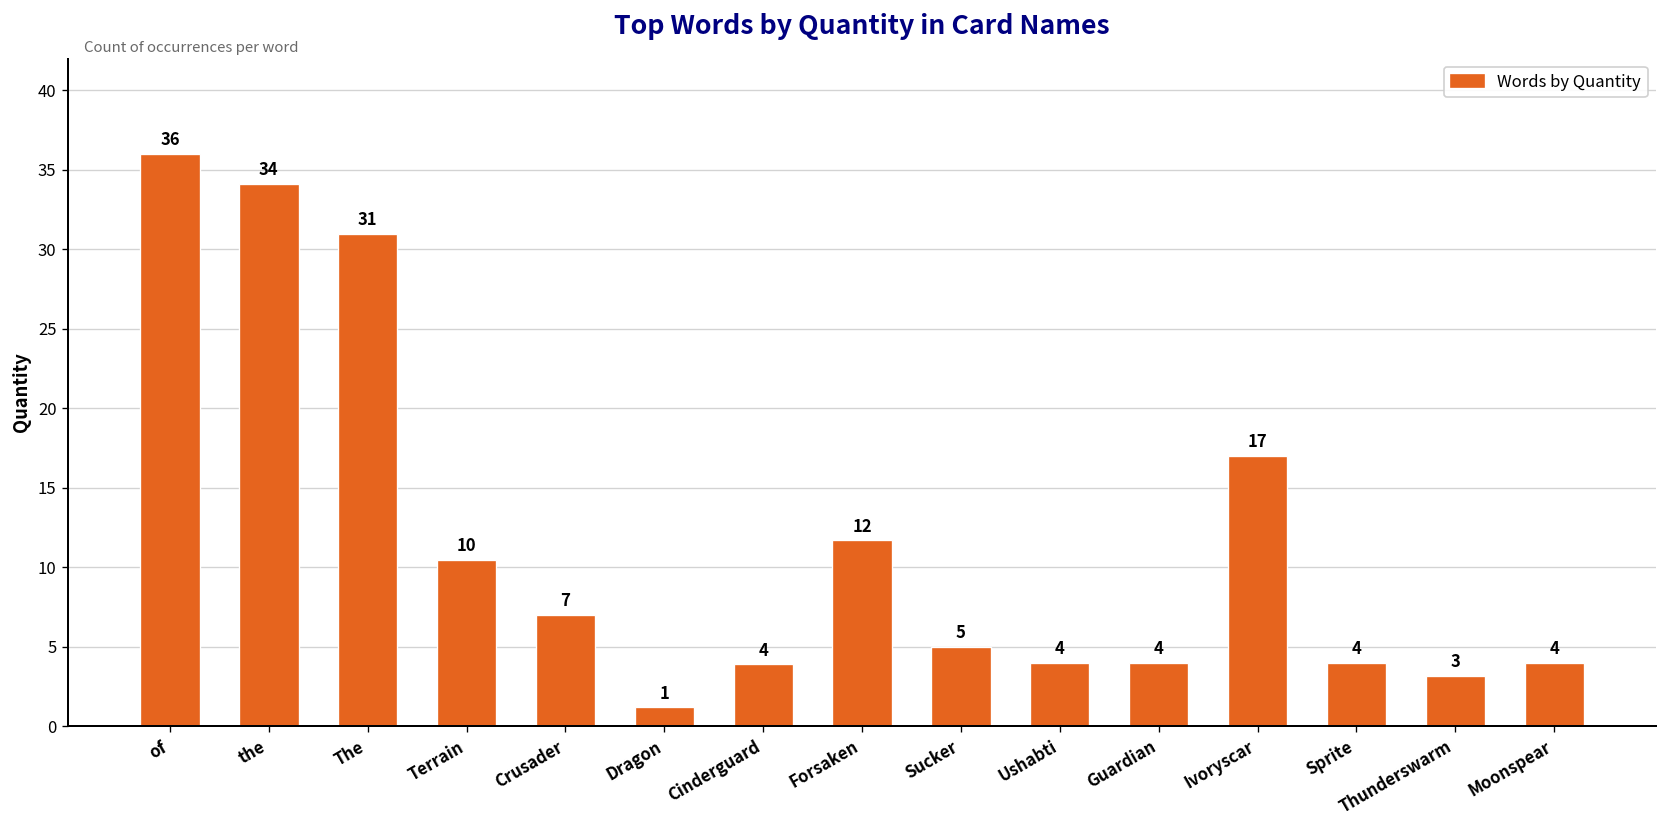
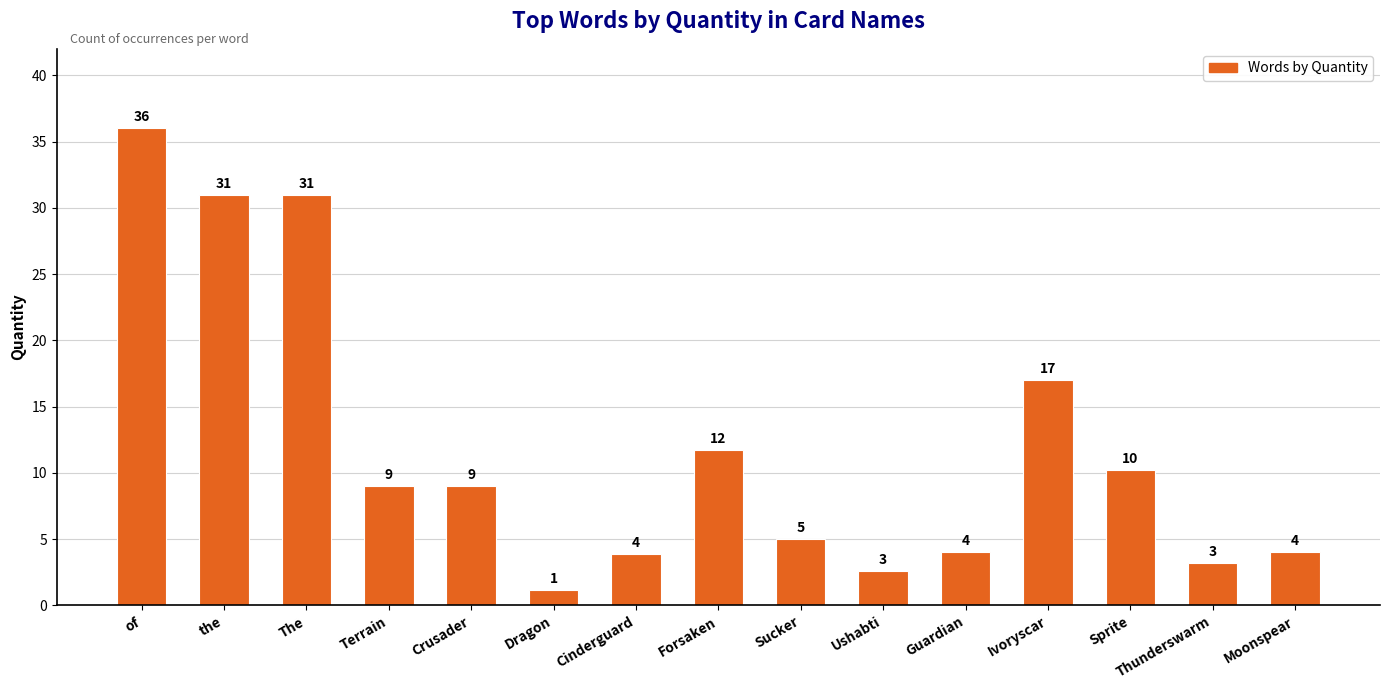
  {
    "of": 36,
-   "the": 34,
+   "the": 31,
    "The": 31,
-   "Terrain": 10,
-   "Crusader": 7,
+   "Terrain": 9,
+   "Crusader": 9,
    "Dragon": 1,
    "Cinderguard": 4,
    "Forsaken": 12,
    "Sucker": 5,
-   "Ushabti": 4,
+   "Ushabti": 3,
    "Guardian": 4,
    "Ivoryscar": 17,
-   "Sprite": 4,
+   "Sprite": 10,
    "Thunderswarm": 3,
    "Moonspear": 4
  }
